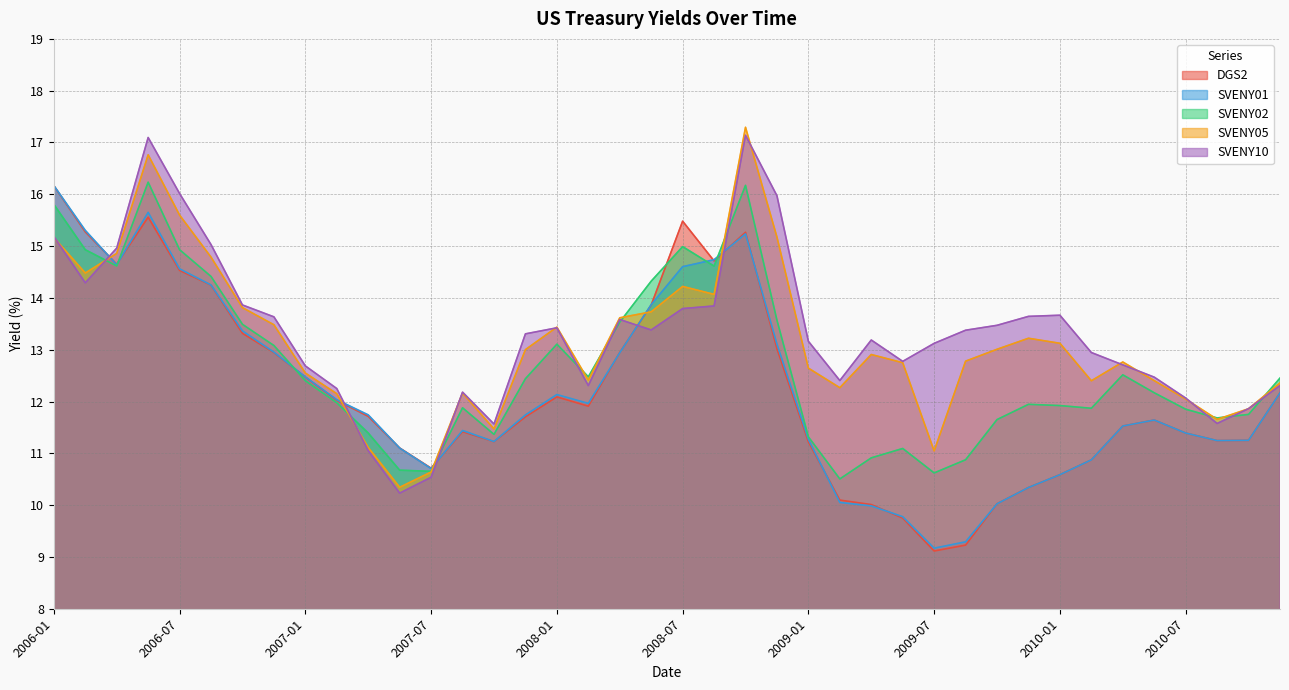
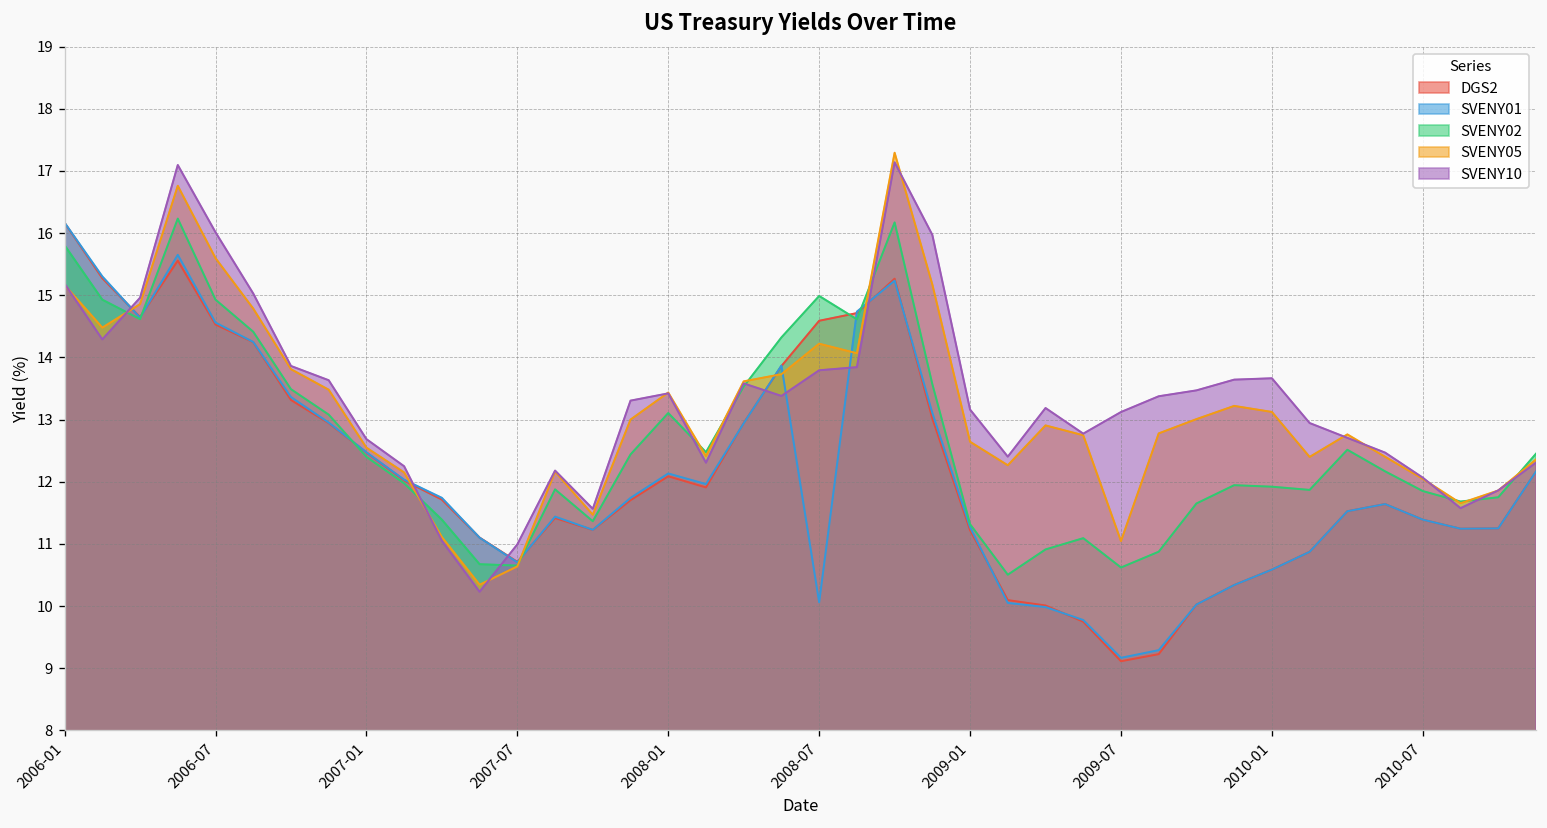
  {
    "DGS2": {
-     "2008-07": 15.5,
+     "2008-07": 14.6,
      "2009-07": 9.1
    },
    "SVENY01": {
-     "2008-07": 14.6,
+     "2008-07": 10.1,
      "2009-07": 9.2
    },
    "SVENY02": {
      "2006-01": 15.8,
      "2006-07": 14.9,
      "2007-01": 12.4,
      "2008-01": 13.1,
      "2008-07": 15.0,
      "2009-07": 10.6,
      "2010-01": 11.9,
      "2010-07": 11.9
    },
    "SVENY05": {
      "2006-07": 15.6,
      "2007-01": 12.5,
      "2008-07": 14.2,
      "2009-01": 12.6,
      "2009-07": 11.0,
      "2010-01": 13.1
    },
    "SVENY10": {
      "2006-07": 16.0,
      "2007-01": 12.7,
-     "2007-07": 10.5,
+     "2007-07": 11.0,
      "2008-07": 13.8,
      "2009-01": 13.2,
      "2009-07": 13.1,
      "2010-01": 13.7
    }
  }
